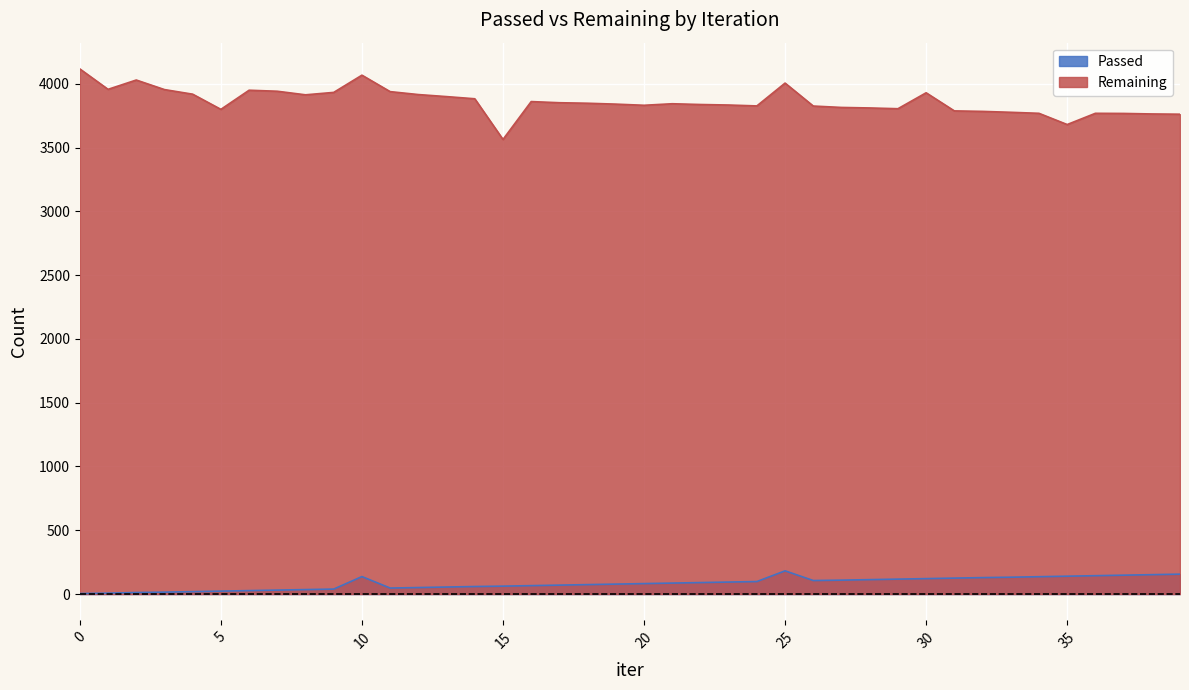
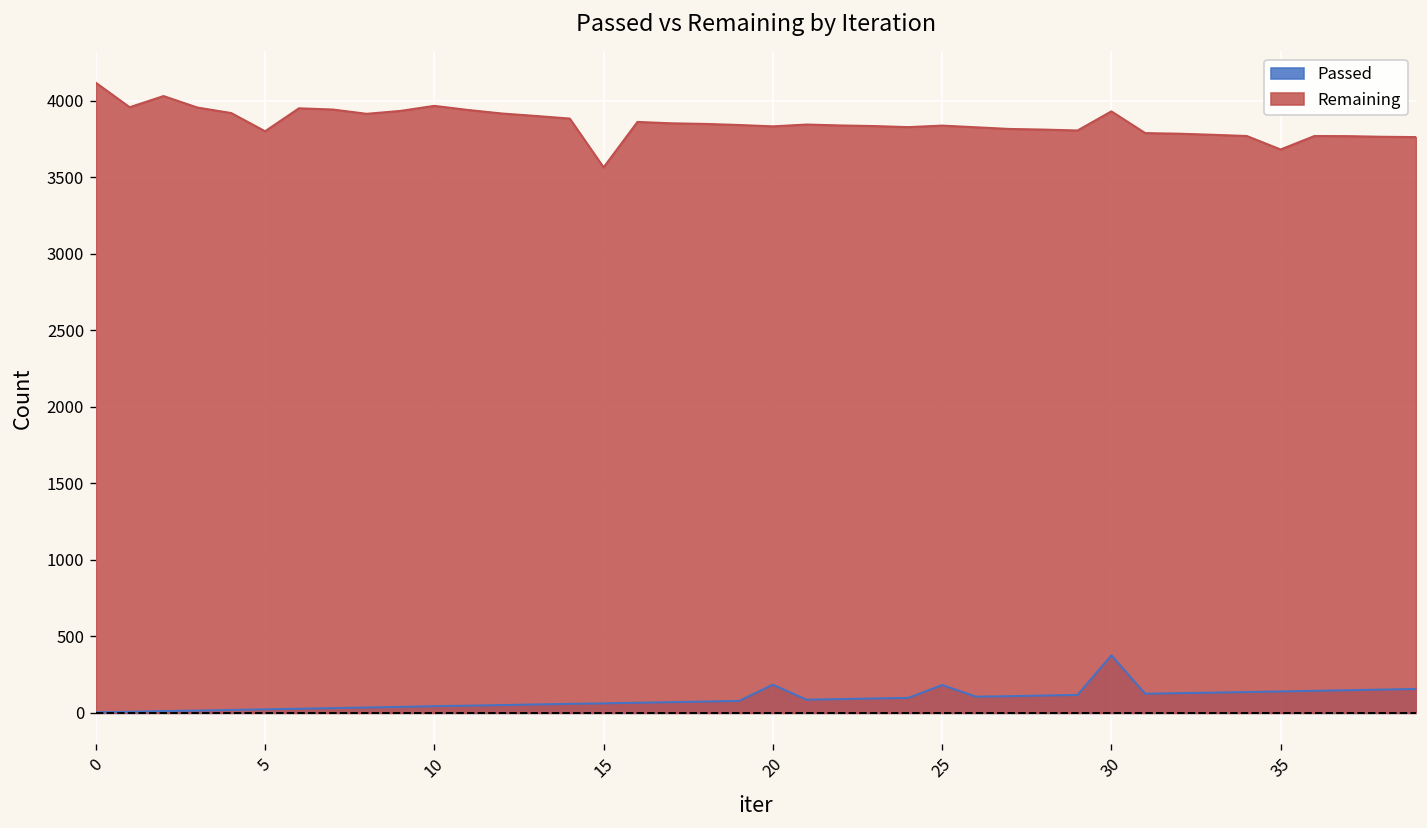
  {
    "Passed": {
      "0": 0,
      "5": 20,
-     "10": 140,
+     "10": 40,
      "15": 60,
-     "20": 80,
+     "20": 180,
      "25": 180,
-     "30": 120,
+     "30": 380,
      "35": 140
    },
    "Remaining": {
      "0": 4120,
      "5": 3800,
-     "10": 4070,
+     "10": 3970,
      "15": 3560,
      "20": 3830,
-     "25": 4010,
+     "25": 3840,
      "30": 3930,
      "35": 3680
    }
  }
